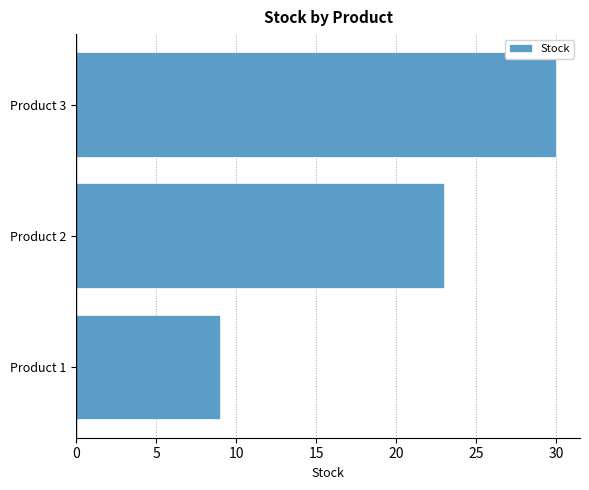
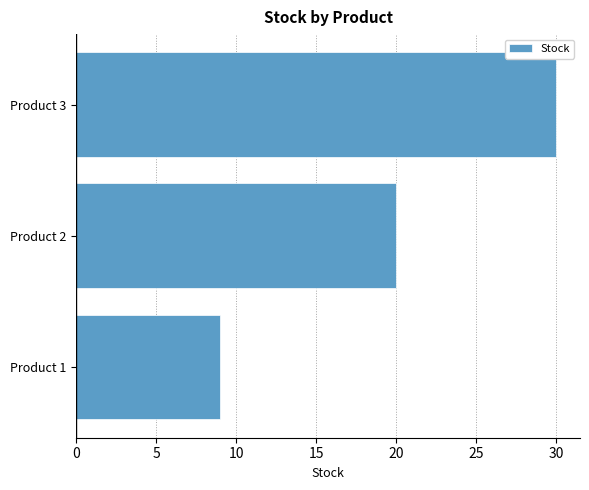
  {
    "Product 3": 30,
-   "Product 2": 23,
+   "Product 2": 20,
    "Product 1": 9
  }
